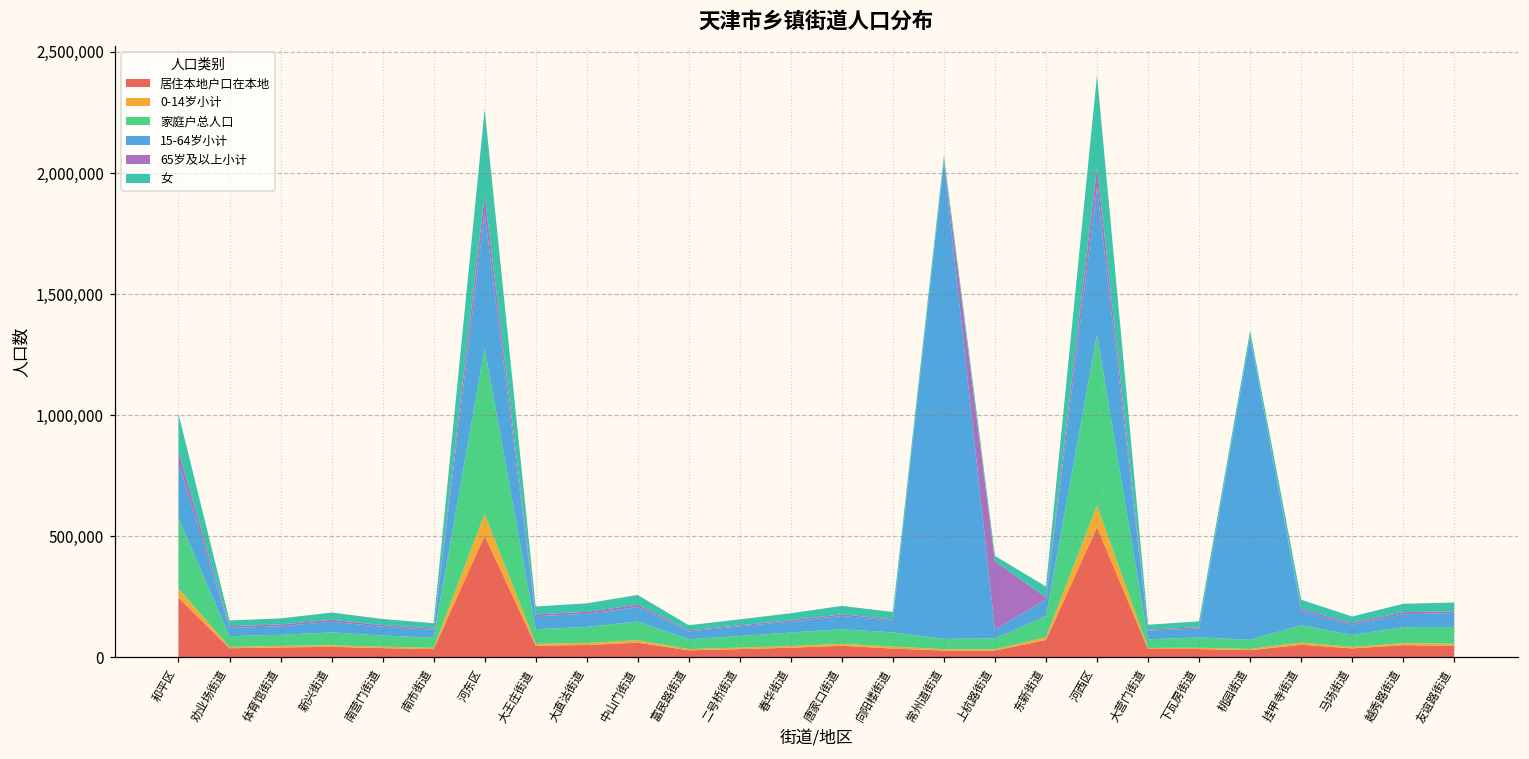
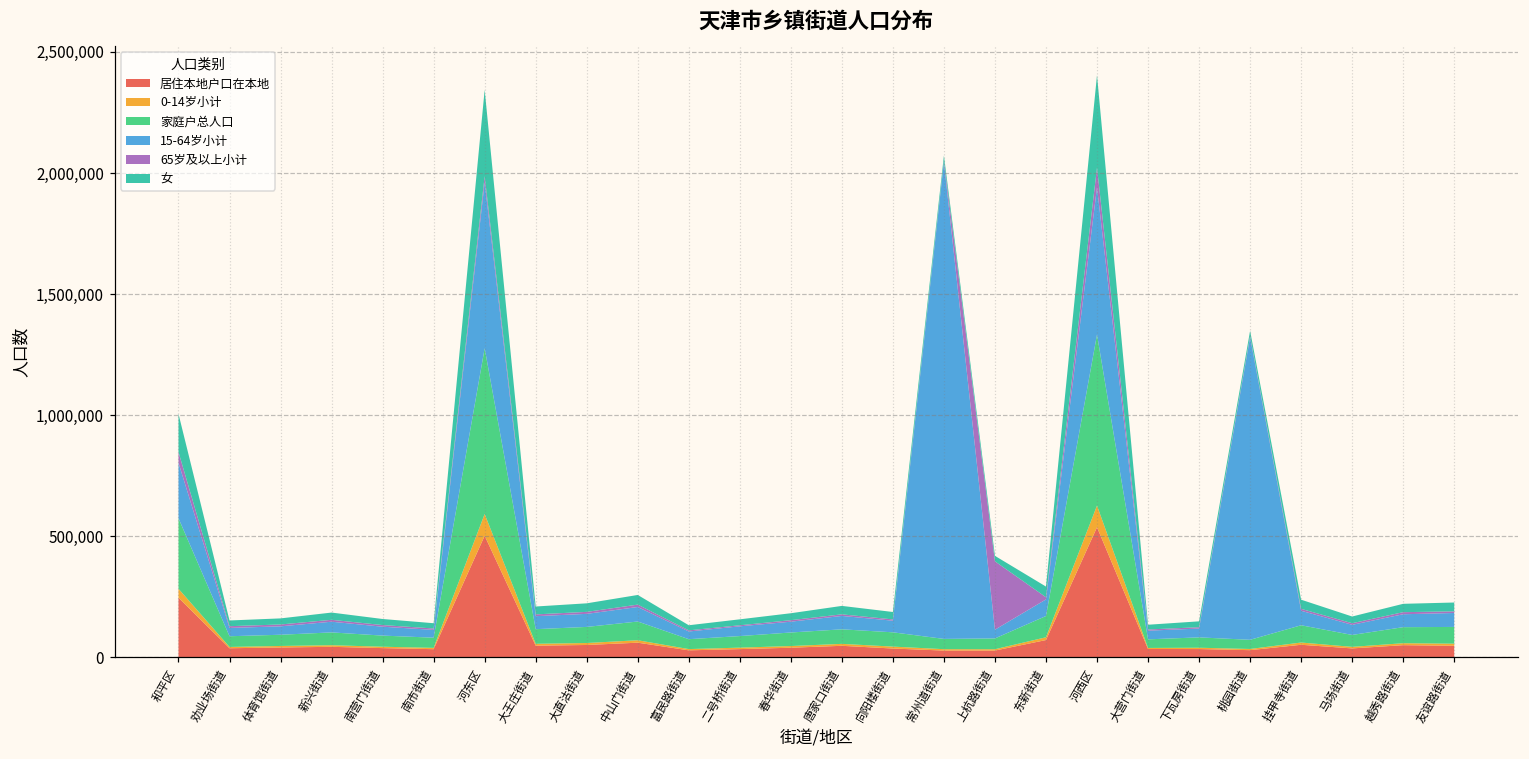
  {
    "居住本地户口在本地": {
      "和平区": "250,000",
      "河东区": "500,000",
      "东新街道": "70,000",
      "河西区": "540,000"
    },
    "0-14岁小计": {
      "和平区": "40,000",
      "河东区": "90,000",
      "东新街道": "10,000",
      "河西区": "90,000"
    },
    "15-64岁小计": {
      "和平区": "230,000",
-     "河东区": "560,000",
+     "河东区": "680,000",
      "上杭路街道": "40,000",
      "河西区": "610,000"
    },
    "65岁及以上小计": {
      "和平区": "40,000",
-     "河东区": "70,000",
+     "河东区": "30,000",
      "上杭路街道": "280,000",
      "河西区": "80,000"
    }
  }
